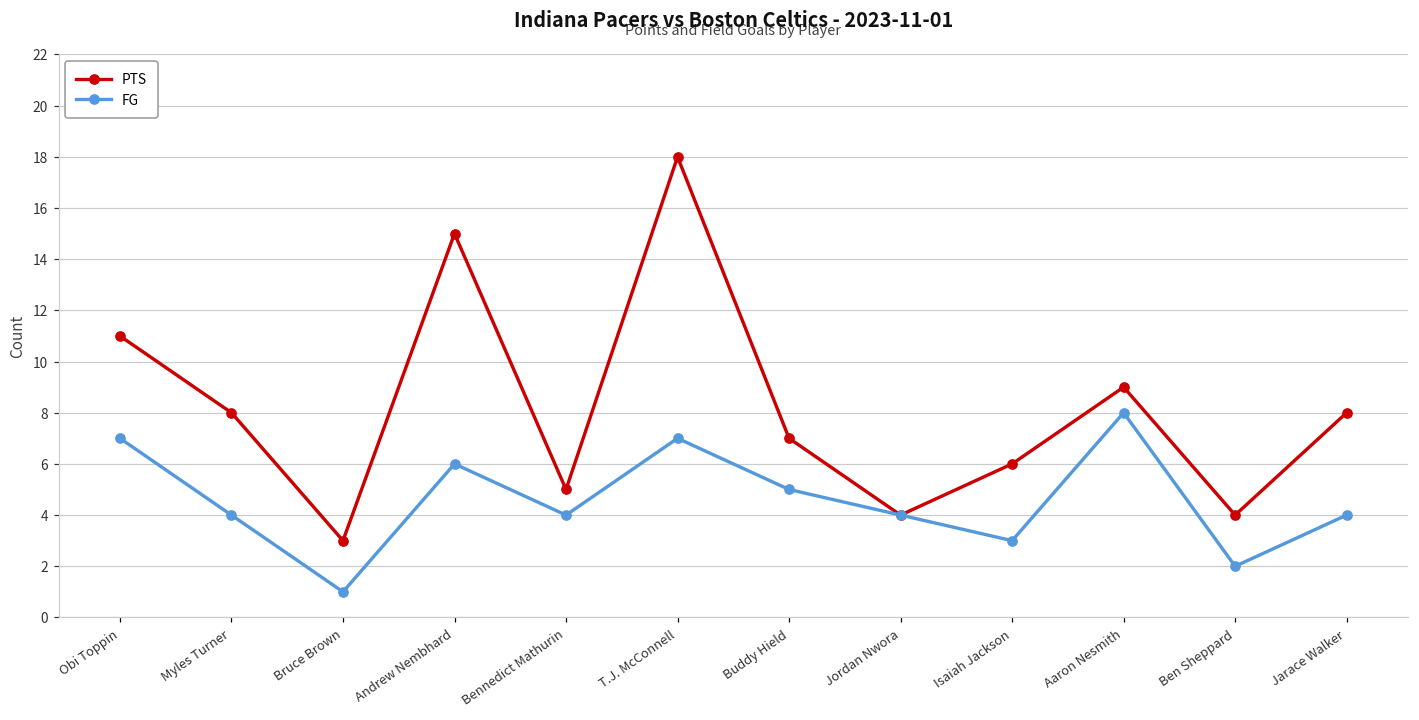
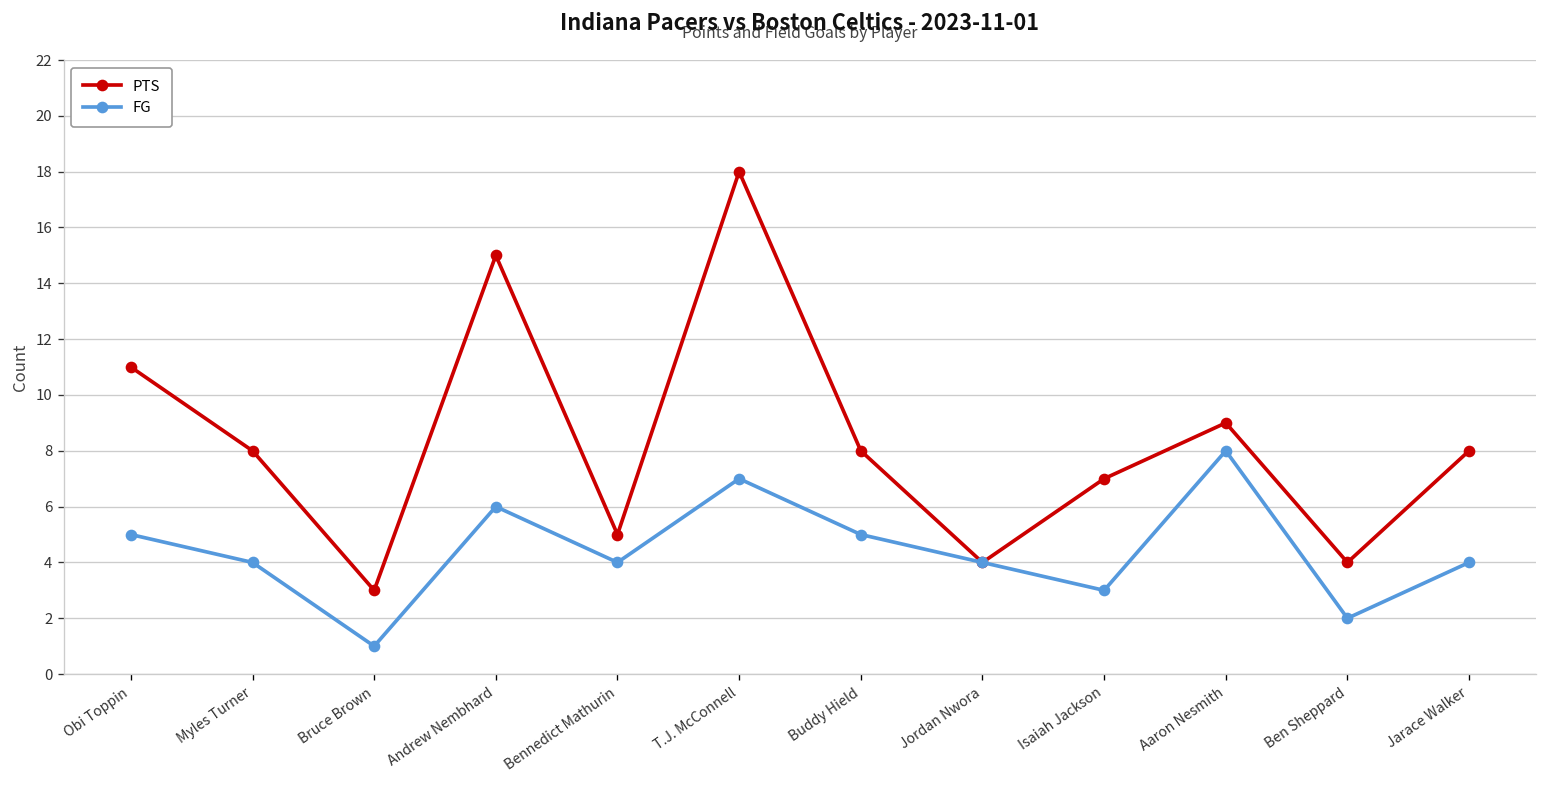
  {
    "PTS": {
      "Obi Toppin": 11,
      "Myles Turner": 8,
      "Bruce Brown": 3,
      "Andrew Nembhard": 15,
      "Bennedict Mathurin": 5,
      "T.J. McConnell": 18,
-     "Buddy Hield": 7,
-     "Isaiah Jackson": 6,
+     "Buddy Hield": 8,
+     "Isaiah Jackson": 7,
      "Aaron Nesmith": 9,
      "Ben Sheppard": 4,
      "Jarace Walker": 8
    },
    "FG": {
-     "Obi Toppin": 7,
+     "Obi Toppin": 5,
      "Myles Turner": 4,
      "Bruce Brown": 1,
      "Andrew Nembhard": 6,
      "Bennedict Mathurin": 4,
      "T.J. McConnell": 7,
      "Buddy Hield": 5,
      "Isaiah Jackson": 3,
      "Aaron Nesmith": 8,
      "Ben Sheppard": 2,
      "Jarace Walker": 4
    }
  }
